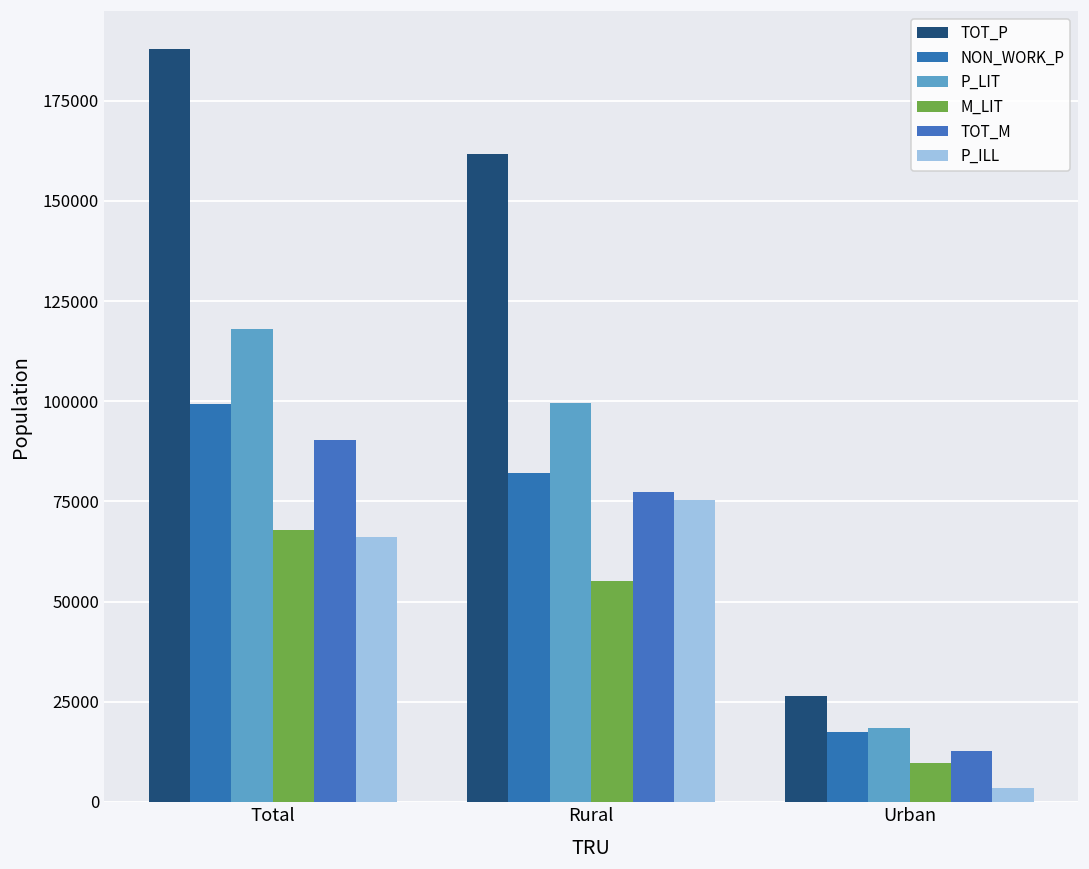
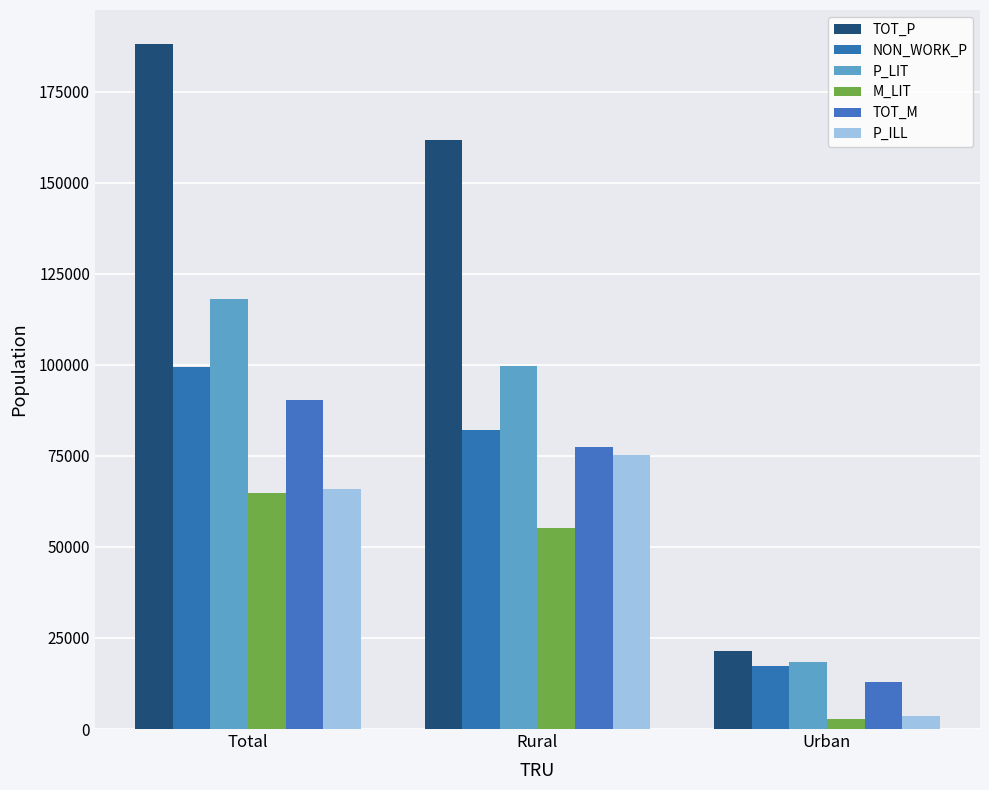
  {
    "TOT_P": {
      "Total": 188000,
      "Rural": 162000,
-     "Urban": 26000
+     "Urban": 21000
    },
    "M_LIT": {
-     "Total": 68000,
+     "Total": 65000,
      "Rural": 55000,
-     "Urban": 10000
+     "Urban": 3000
    },
    "P_ILL": {
      "Total": 66000,
      "Rural": 75000,
      "Urban": 3000
    }
  }
